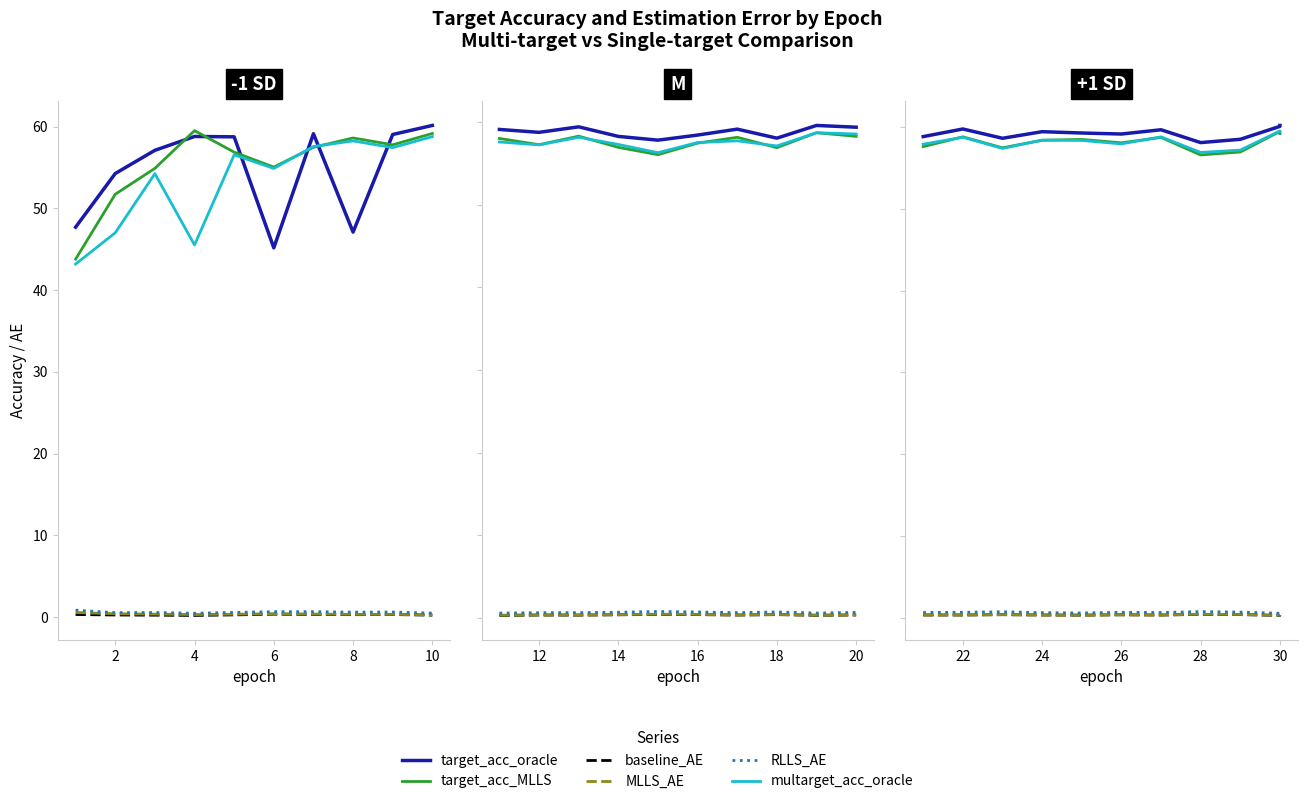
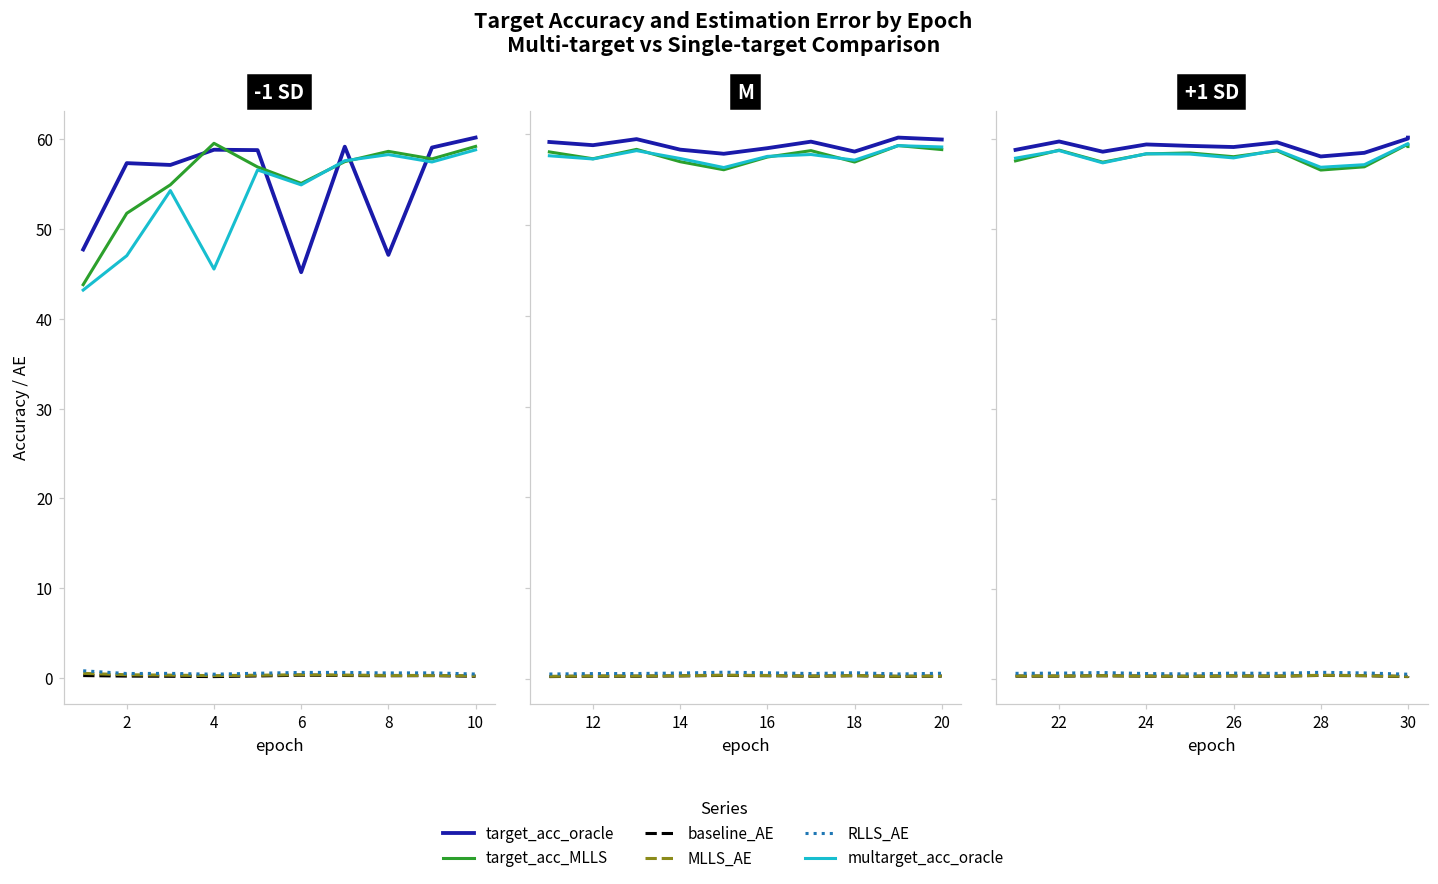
  {
    "-1 SD": {
      "target_acc_oracle": {
-       "2": 54,
+       "2": 57,
        "4": 59,
        "6": 45,
        "8": 47,
        "10": 60
      },
      "target_acc_MLLS": {
        "2": 52,
        "4": 59,
        "8": 59,
        "10": 59
      },
      "multarget_acc_oracle": {
        "2": 47,
        "4": 46,
        "8": 58,
        "10": 59
      }
    }
  }
